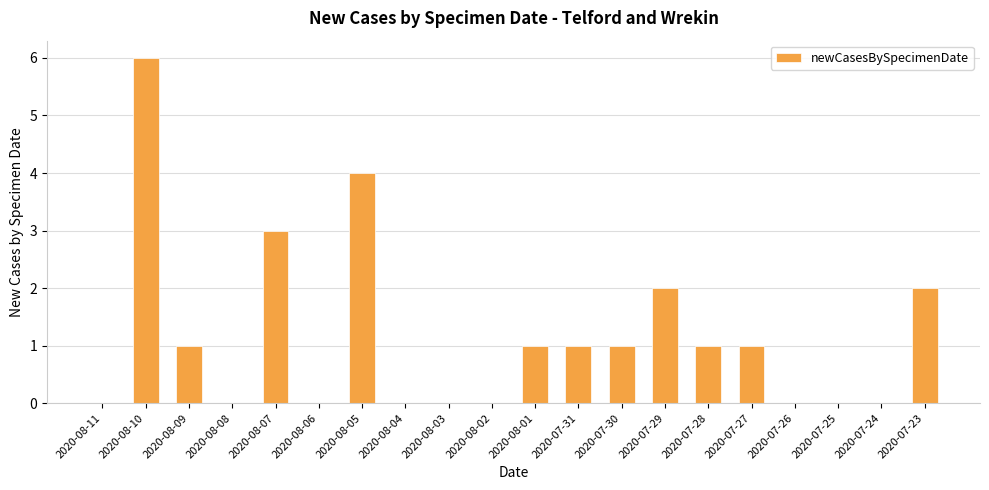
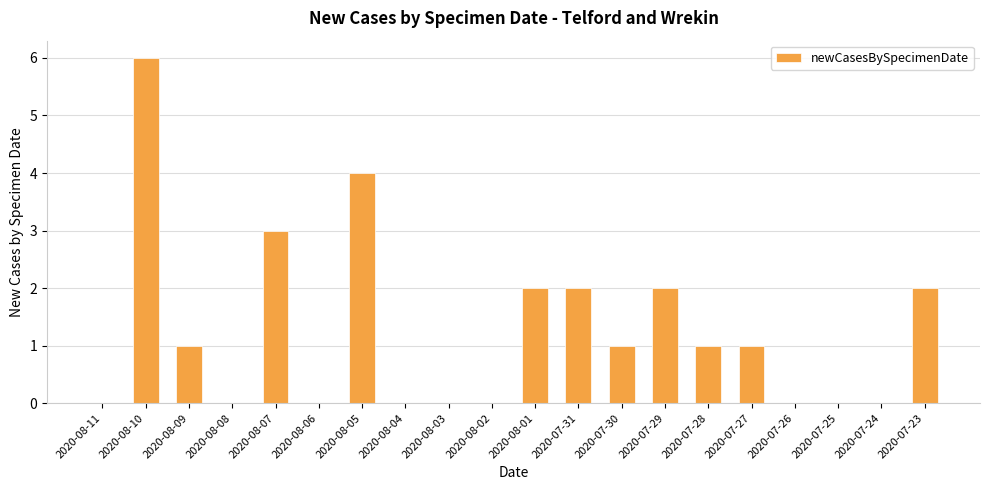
  {
    "2020-08-11": 0,
    "2020-08-10": 6,
    "2020-08-09": 1,
    "2020-08-08": 0,
    "2020-08-07": 3,
    "2020-08-06": 0,
    "2020-08-05": 4,
    "2020-08-04": 0,
    "2020-08-03": 0,
    "2020-08-02": 0,
-   "2020-08-01": 1,
-   "2020-07-31": 1,
+   "2020-08-01": 2,
+   "2020-07-31": 2,
    "2020-07-30": 1,
    "2020-07-29": 2,
    "2020-07-28": 1,
    "2020-07-27": 1,
    "2020-07-26": 0,
    "2020-07-25": 0,
    "2020-07-24": 0,
    "2020-07-23": 2
  }
